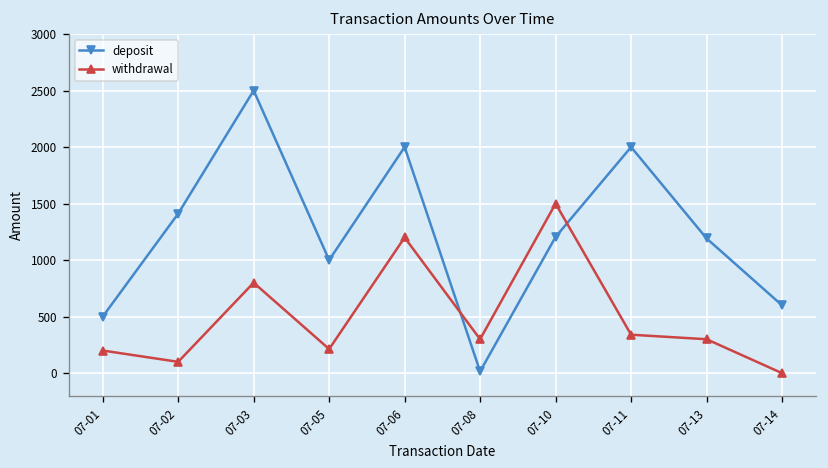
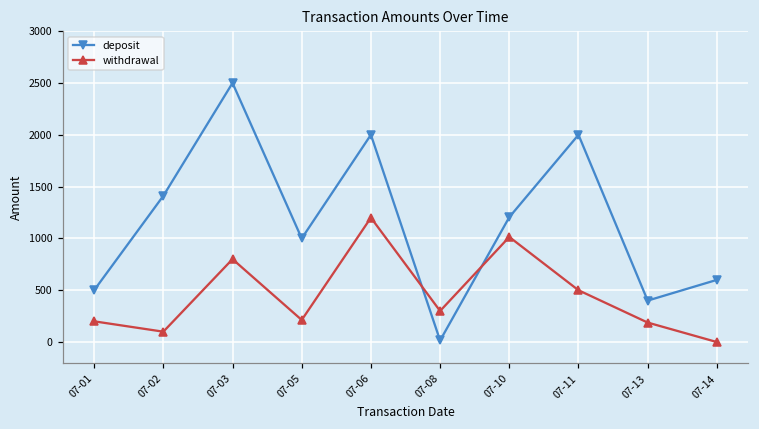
  {
    "deposit": {
      "07-01": 500,
      "07-02": 1400,
      "07-03": 2500,
      "07-05": 1000,
      "07-06": 2000,
      "07-08": 0,
      "07-10": 1200,
      "07-11": 2000,
-     "07-13": 1200,
+     "07-13": 400,
      "07-14": 600
    },
    "withdrawal": {
      "07-01": 200,
      "07-02": 100,
      "07-03": 800,
      "07-05": 200,
      "07-06": 1200,
      "07-08": 300,
-     "07-10": 1500,
-     "07-11": 300,
-     "07-13": 300,
+     "07-10": 1000,
+     "07-11": 500,
+     "07-13": 200,
      "07-14": 0
    }
  }
